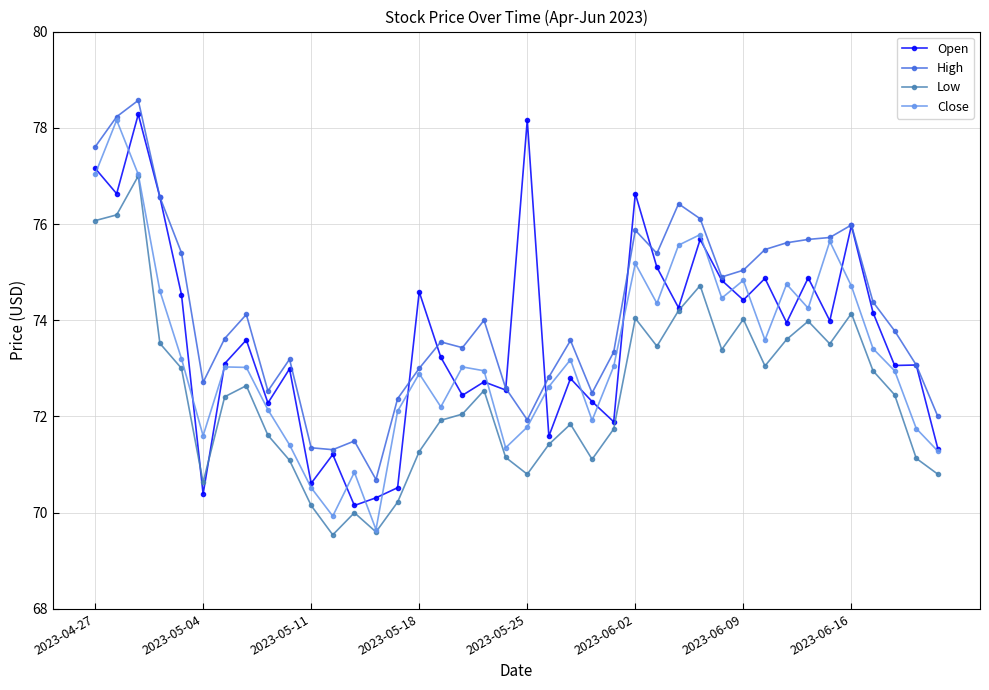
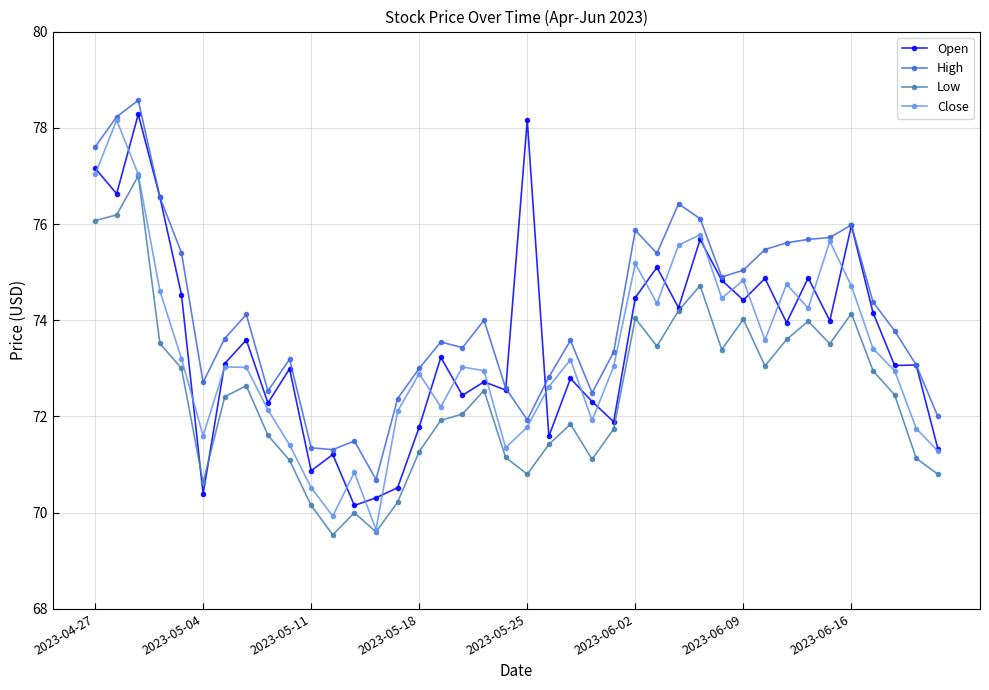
  {
    "Open": {
      "2023-04-27": 77.2,
      "2023-05-04": 70.4,
-     "2023-05-11": 70.6,
-     "2023-05-18": 74.6,
+     "2023-05-11": 70.9,
+     "2023-05-18": 71.8,
      "2023-05-25": 78.2,
-     "2023-06-02": 76.6,
+     "2023-06-02": 74.5,
      "2023-06-09": 74.4
    }
  }
